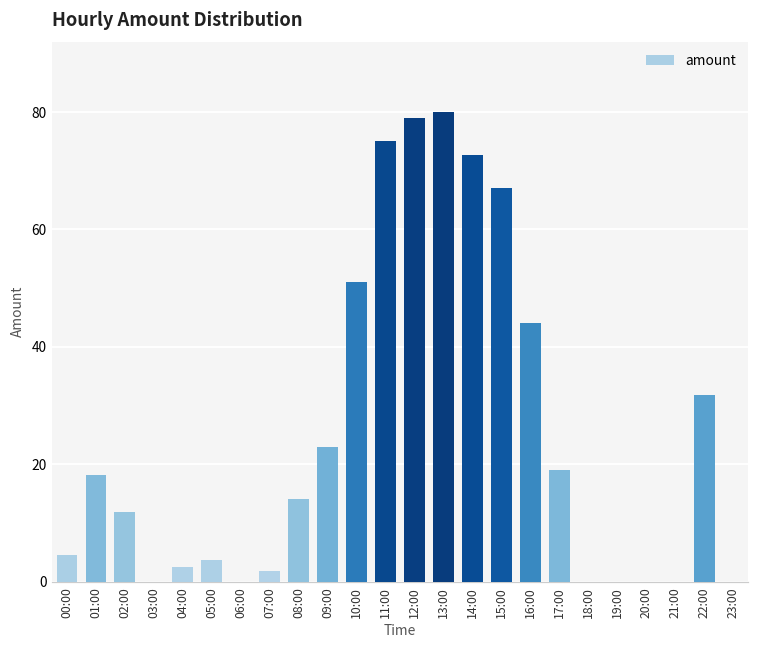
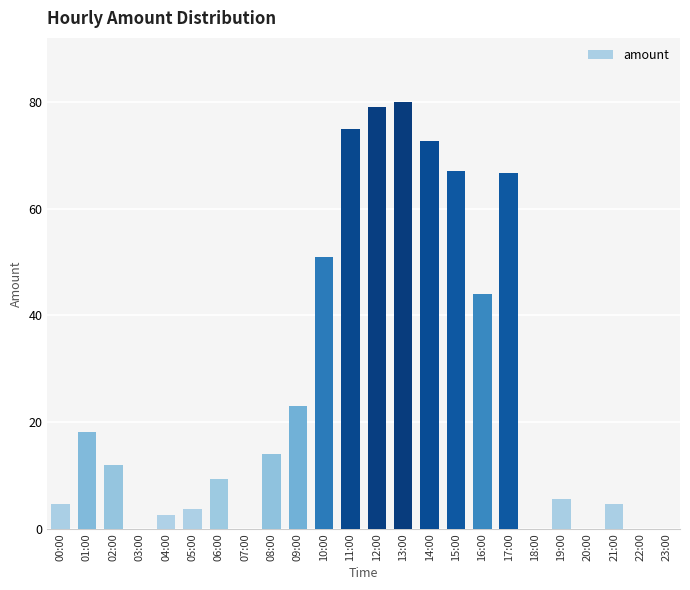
  {
    "00:00": 5,
    "01:00": 18,
    "02:00": 12,
    "03:00": 0,
    "04:00": 3,
    "05:00": 4,
-   "06:00": 0,
-   "07:00": 2,
+   "06:00": 9,
+   "07:00": 0,
    "08:00": 14,
    "09:00": 23,
    "10:00": 51,
    "11:00": 75,
    "12:00": 79,
    "13:00": 80,
    "14:00": 73,
    "15:00": 67,
    "16:00": 44,
-   "17:00": 19,
+   "17:00": 67,
    "18:00": 0,
-   "19:00": 0,
+   "19:00": 6,
    "20:00": 0,
-   "21:00": 0,
-   "22:00": 32,
+   "21:00": 5,
+   "22:00": 0,
    "23:00": 0
  }
